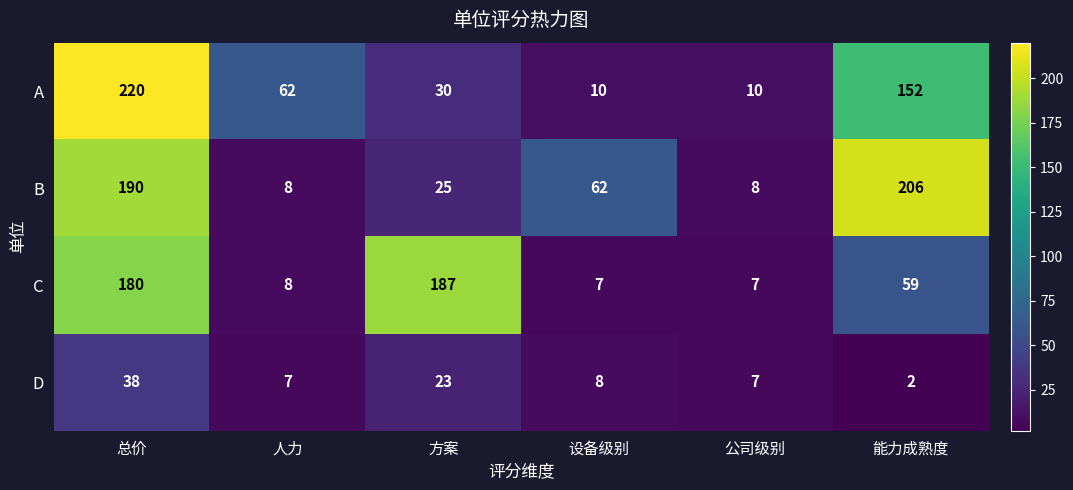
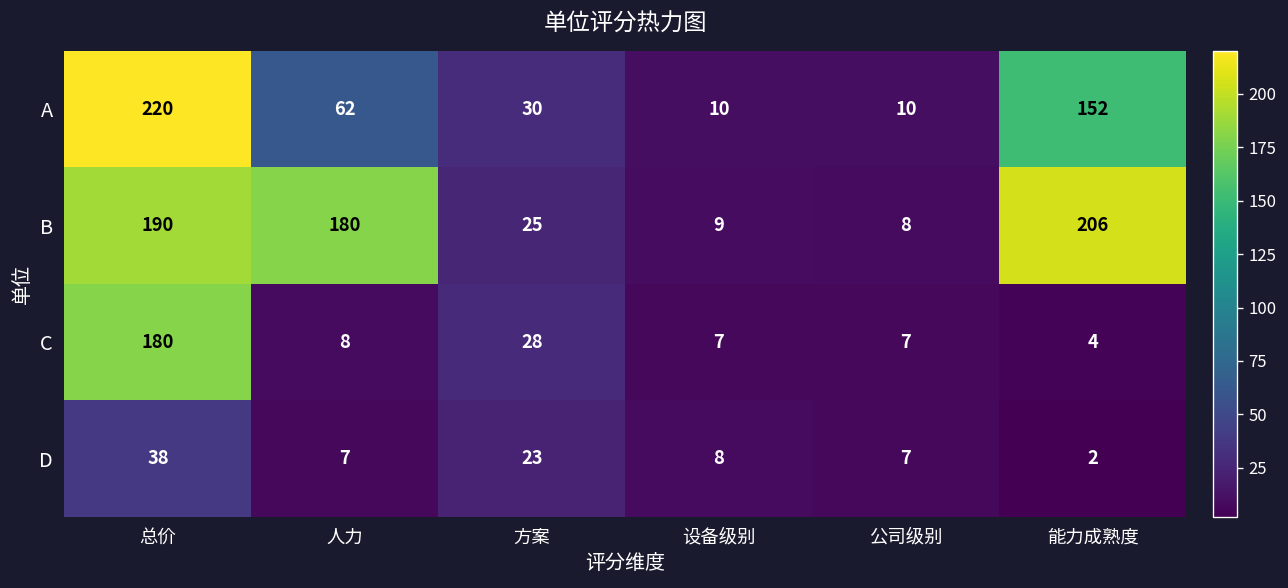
  {
    "A": {
      "总价": 220,
      "人力": 62,
      "方案": 30,
      "设备级别": 10,
      "公司级别": 10,
      "能力成熟度": 152
    },
    "B": {
      "总价": 190,
-     "人力": 8,
+     "人力": 180,
      "方案": 25,
-     "设备级别": 62,
+     "设备级别": 9,
      "公司级别": 8,
      "能力成熟度": 206
    },
    "C": {
      "总价": 180,
      "人力": 8,
-     "方案": 187,
+     "方案": 28,
      "设备级别": 7,
      "公司级别": 7,
-     "能力成熟度": 59
+     "能力成熟度": 4
    },
    "D": {
      "总价": 38,
      "人力": 7,
      "方案": 23,
      "设备级别": 8,
      "公司级别": 7,
      "能力成熟度": 2
    }
  }
